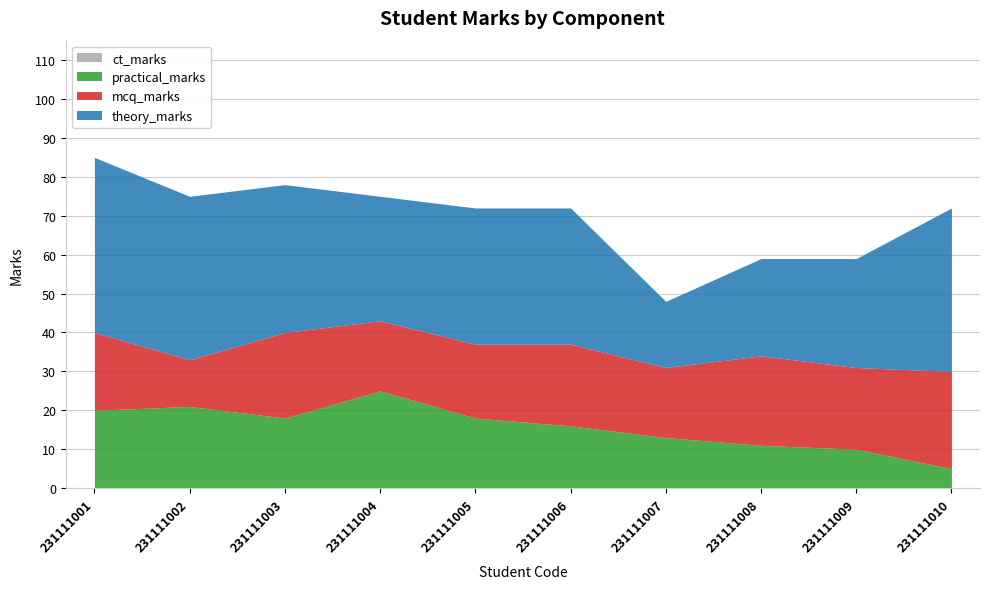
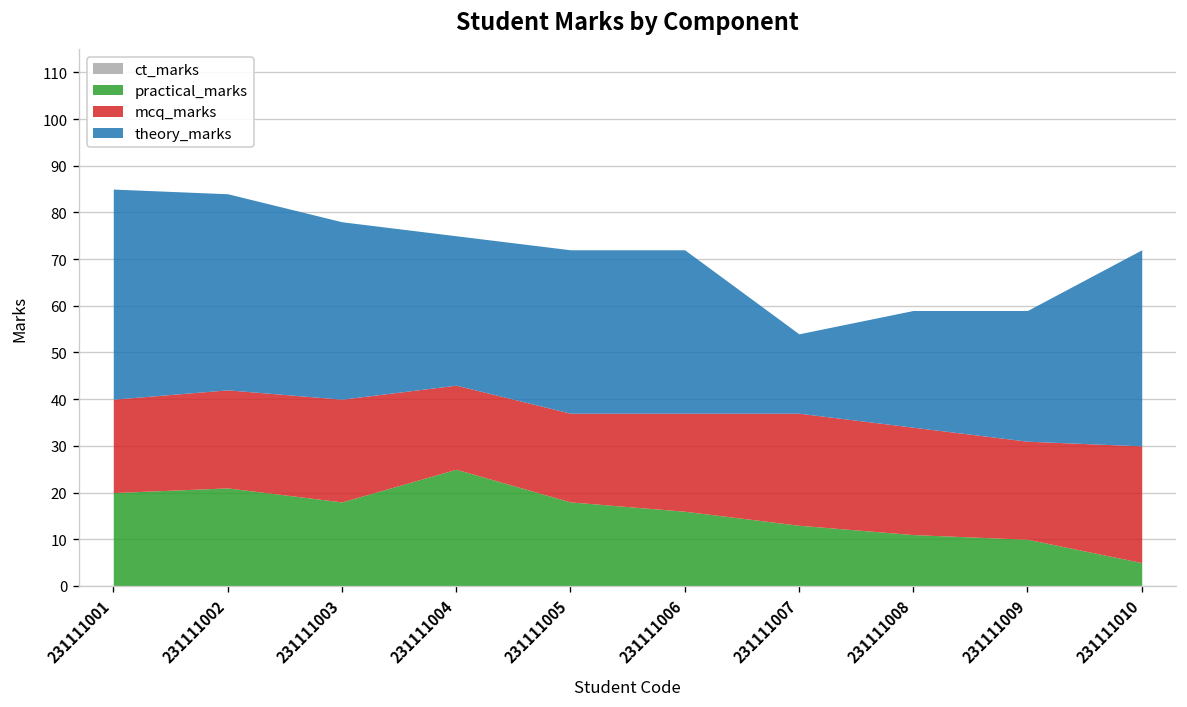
  {
    "ct_marks": {
      "231111001": 0,
      "231111002": 0,
      "231111003": 0,
      "231111004": 0,
      "231111005": 0,
      "231111006": 0,
      "231111007": 0,
      "231111008": 0,
      "231111009": 0,
      "231111010": 0
    },
    "practical_marks": {
      "231111001": 20,
      "231111002": 21,
      "231111003": 18,
      "231111004": 25,
      "231111005": 18,
      "231111006": 16,
      "231111007": 13,
      "231111008": 11,
      "231111009": 10,
      "231111010": 5
    },
    "mcq_marks": {
      "231111001": 20,
-     "231111002": 12,
+     "231111002": 21,
      "231111003": 22,
      "231111004": 18,
      "231111005": 19,
      "231111006": 21,
-     "231111007": 18,
+     "231111007": 24,
      "231111008": 23,
      "231111009": 21,
      "231111010": 25
    },
    "theory_marks": {
      "231111001": 45,
      "231111002": 42,
      "231111003": 38,
      "231111004": 32,
      "231111005": 35,
      "231111006": 35,
      "231111007": 17,
      "231111008": 25,
      "231111009": 28,
      "231111010": 42
    }
  }
